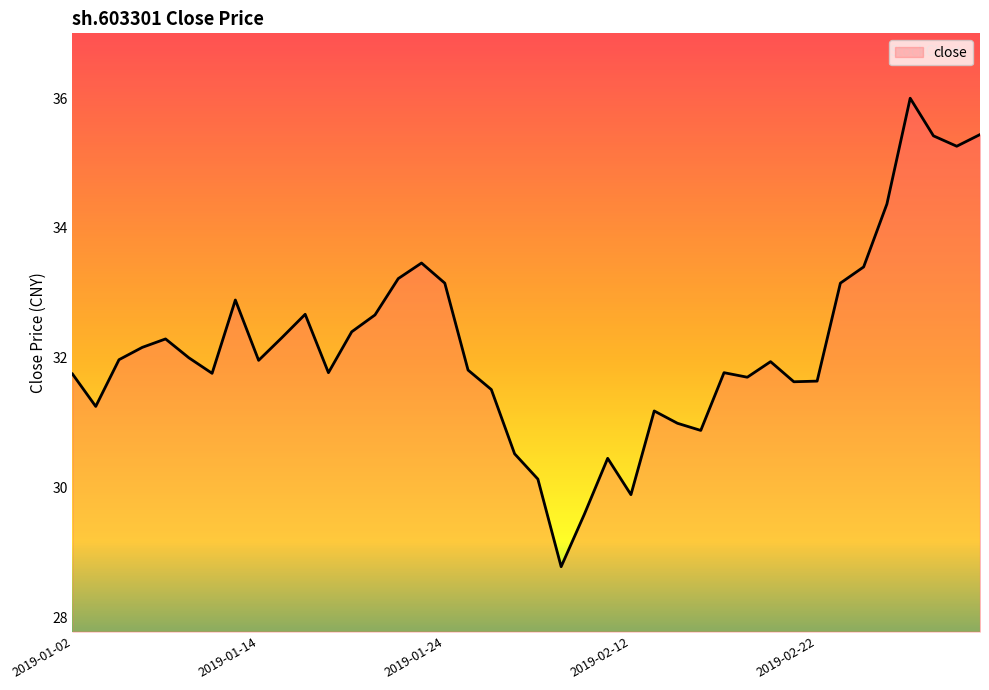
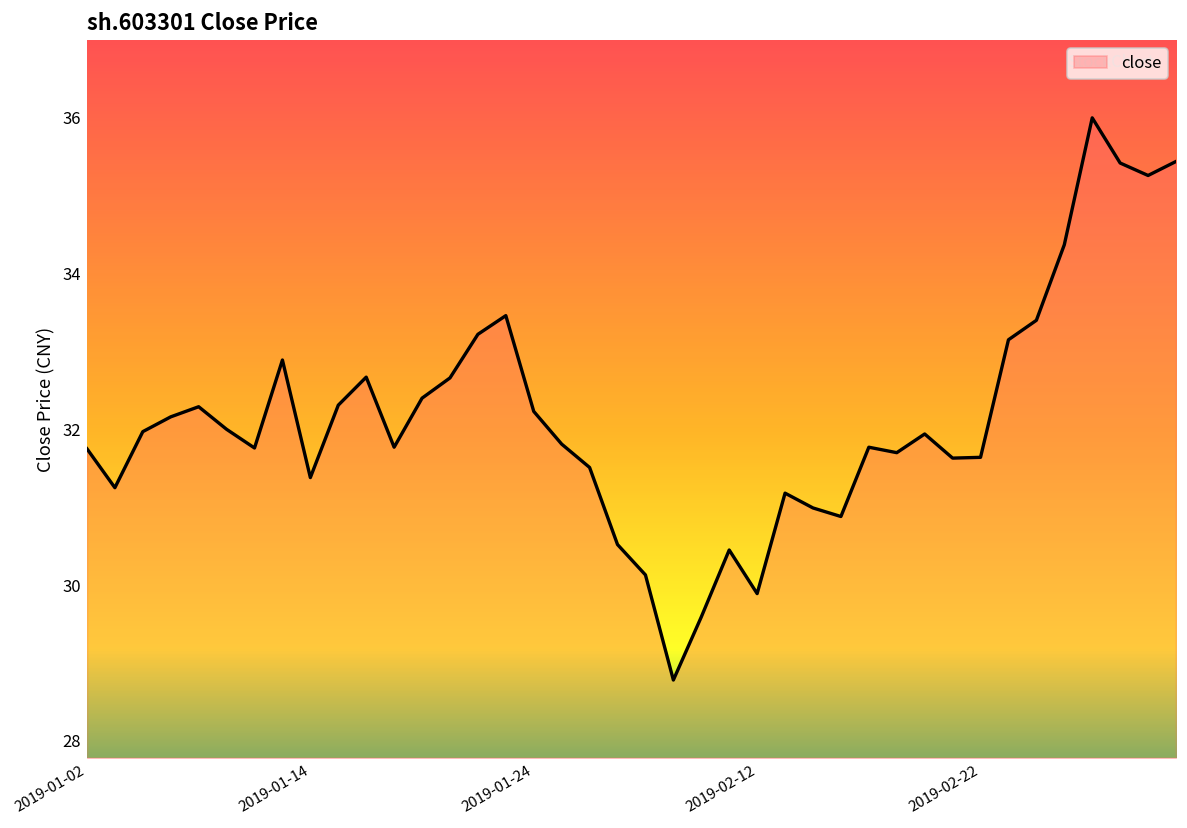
  {
    "2019-01-02": 31.8,
-   "2019-01-14": 32.0,
-   "2019-01-24": 33.2,
+   "2019-01-14": 31.4,
+   "2019-01-24": 32.2,
    "2019-02-12": 29.9,
    "2019-02-22": 31.6
  }
